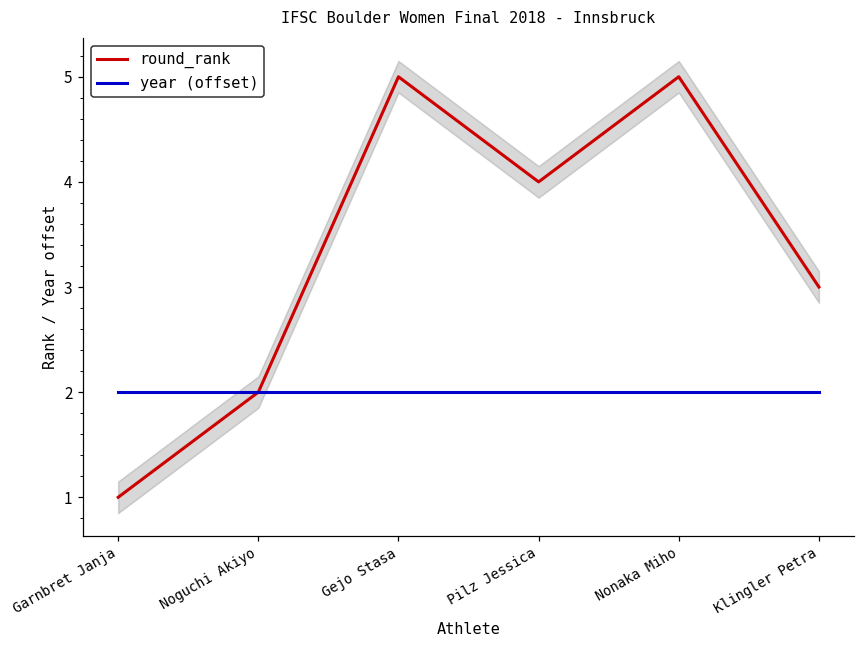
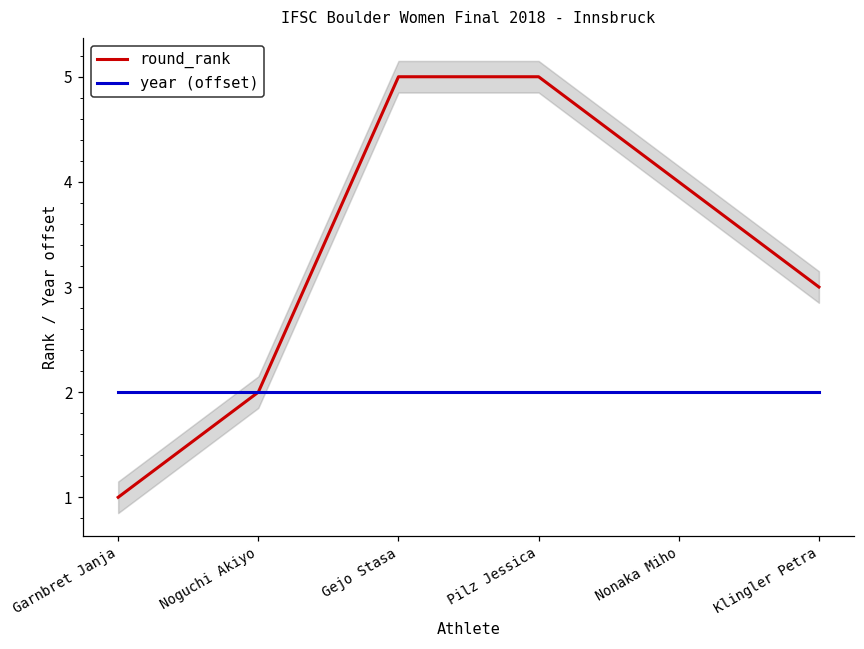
  {
    "round_rank": {
      "Garnbret Janja": 1,
      "Gejo Stasa": 5,
-     "Pilz Jessica": 4,
-     "Nonaka Miho": 5,
+     "Pilz Jessica": 5,
+     "Nonaka Miho": 4,
      "Klingler Petra": 3
    },
    "year (offset)": {
      "Garnbret Janja": 2,
      "Gejo Stasa": 2,
      "Pilz Jessica": 2,
      "Nonaka Miho": 2,
      "Klingler Petra": 2
    }
  }
